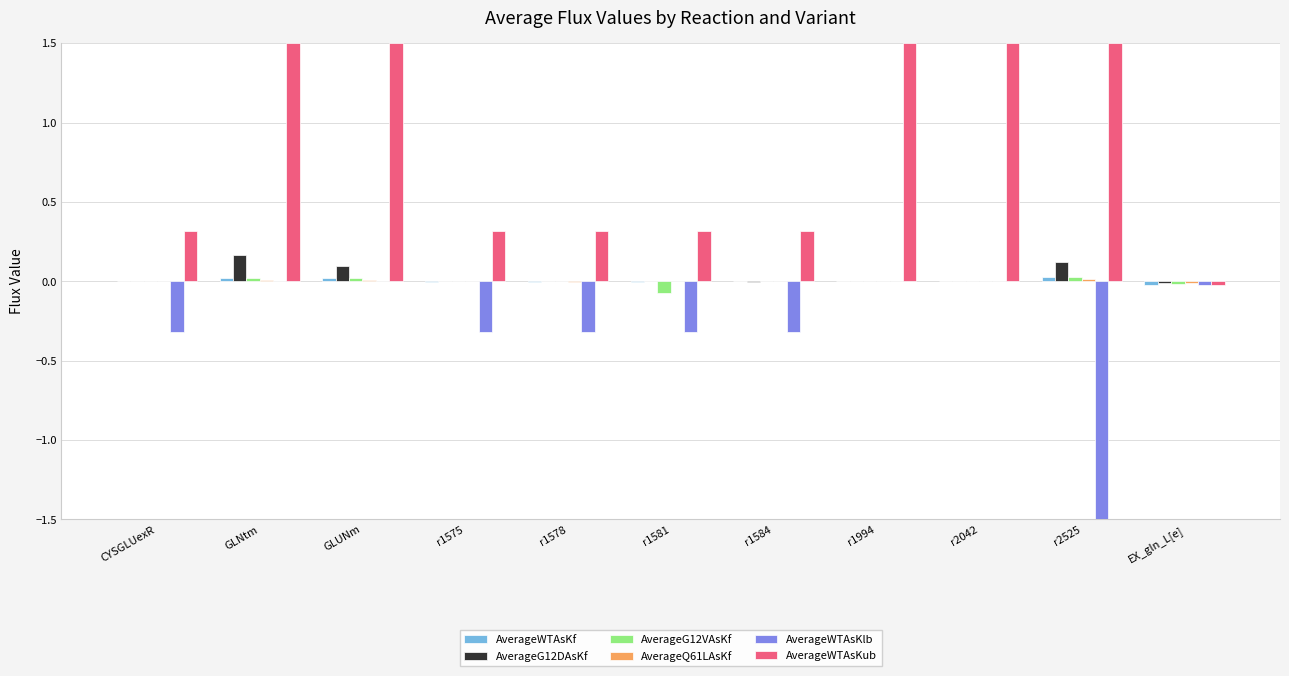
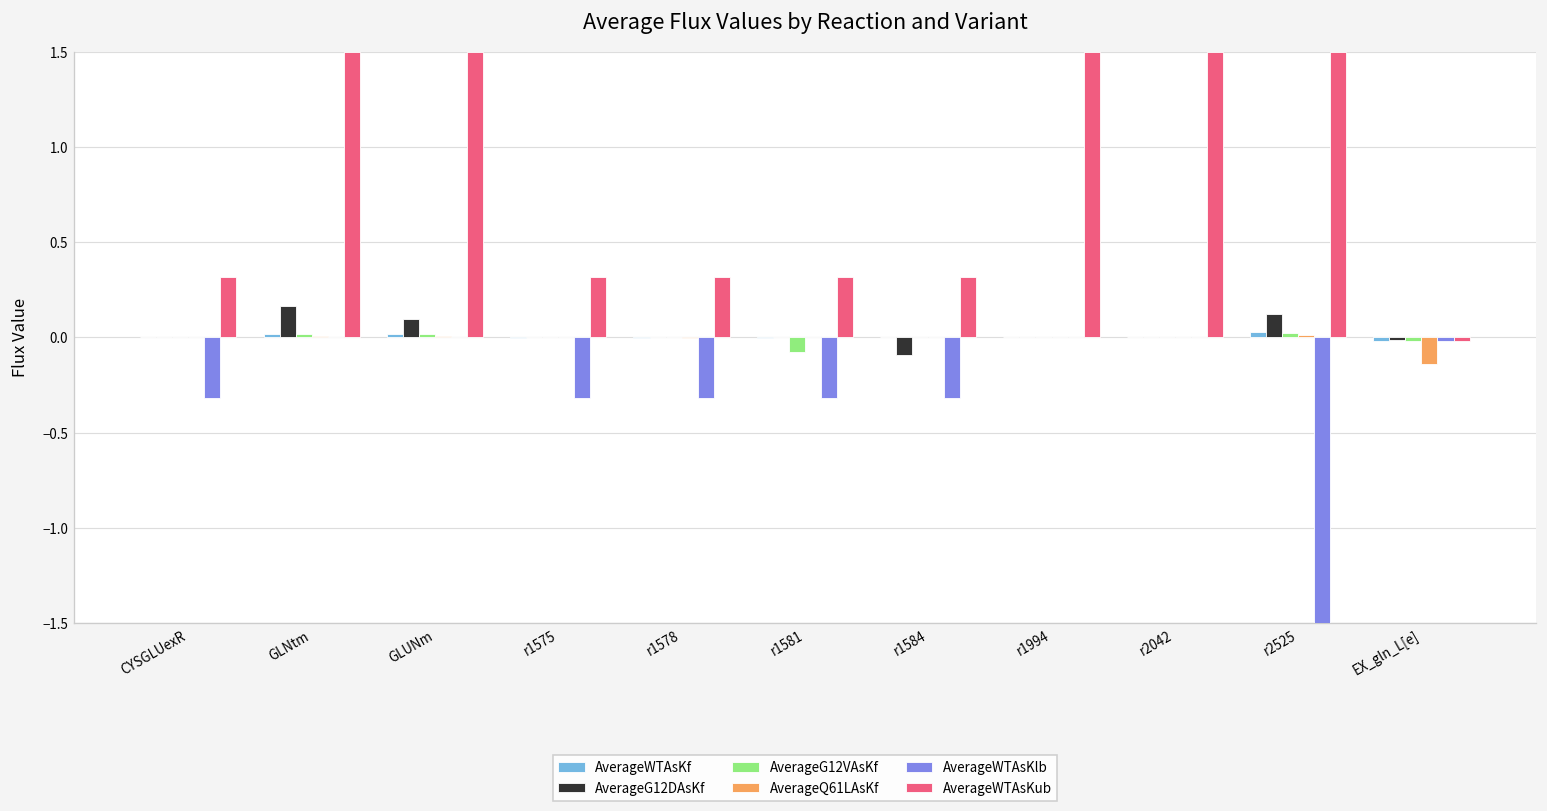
  {
    "AverageG12DAsKf": {
      "CYSGLUexR": 0.00,
      "GLNtm": 0.17,
      "GLUNm": 0.09,
      "r1575": 0.00,
      "r1578": 0.00,
      "r1581": 0.00,
-     "r1584": -0.01,
+     "r1584": -0.09,
      "r1994": 0.00,
      "r2042": 0.00,
      "r2525": 0.12
    },
    "AverageG12VAsKf": {
      "CYSGLUexR": 0.00,
      "GLNtm": 0.02,
      "GLUNm": 0.02,
      "r1575": 0.00,
      "r1578": 0.00,
      "r1581": -0.07,
      "r1584": 0.00,
      "r1994": 0.00,
      "r2042": 0.00,
      "r2525": 0.02,
      "EX_gln_L[e]": -0.02
    },
    "AverageQ61LAsKf": {
      "CYSGLUexR": 0.00,
      "r1575": 0.00,
      "r1581": 0.00,
      "r1584": 0.00,
      "r1994": 0.00,
      "r2042": 0.00,
-     "EX_gln_L[e]": -0.01
+     "EX_gln_L[e]": -0.14
    },
    "AverageWTAsKub": {
      "CYSGLUexR": 0.32,
      "GLNtm": 1.50,
      "GLUNm": 1.50,
      "r1575": 0.32,
      "r1578": 0.32,
      "r1581": 0.32,
      "r1584": 0.32,
      "r1994": 1.50,
      "r2042": 1.50,
      "r2525": 1.50,
      "EX_gln_L[e]": -0.02
    }
  }
